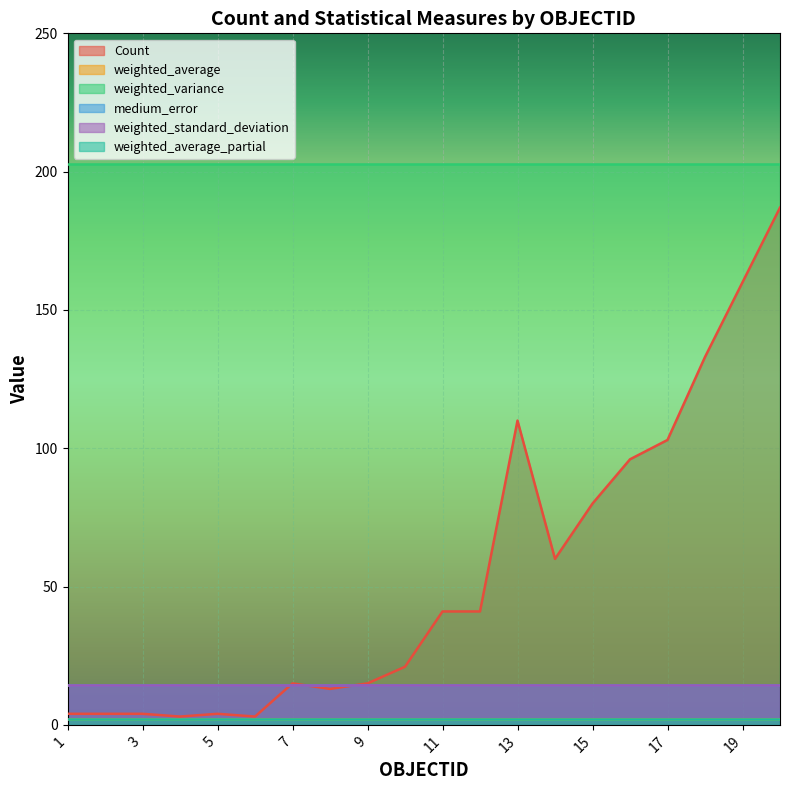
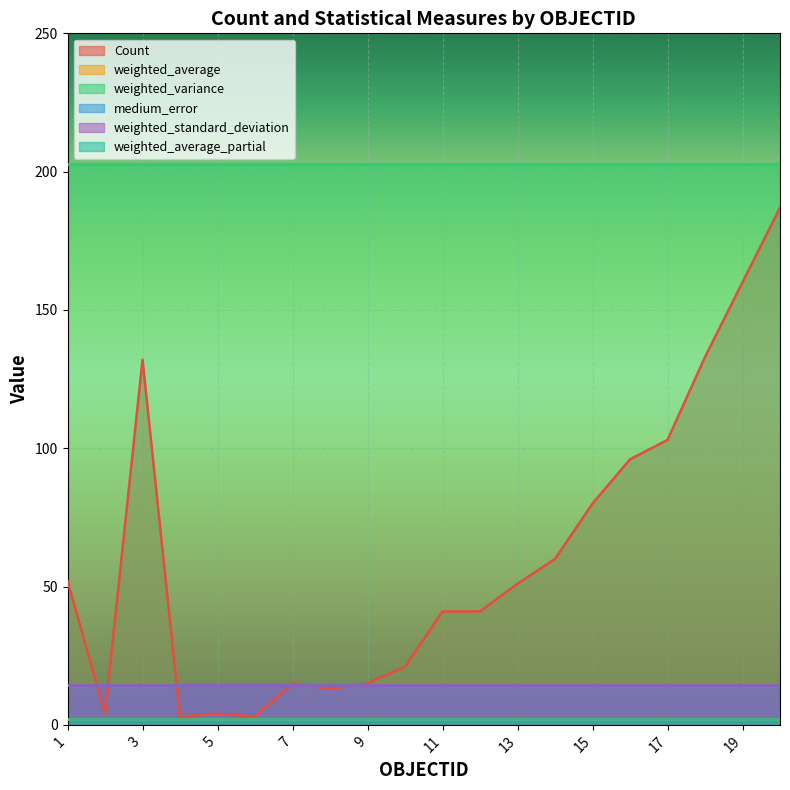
  {
    "Count": {
-     "1": 4,
-     "3": 4,
+     "1": 52,
+     "3": 132,
      "5": 4,
      "11": 41,
-     "13": 110,
+     "13": 51,
      "15": 80,
      "17": 103,
      "19": 160
    }
  }
